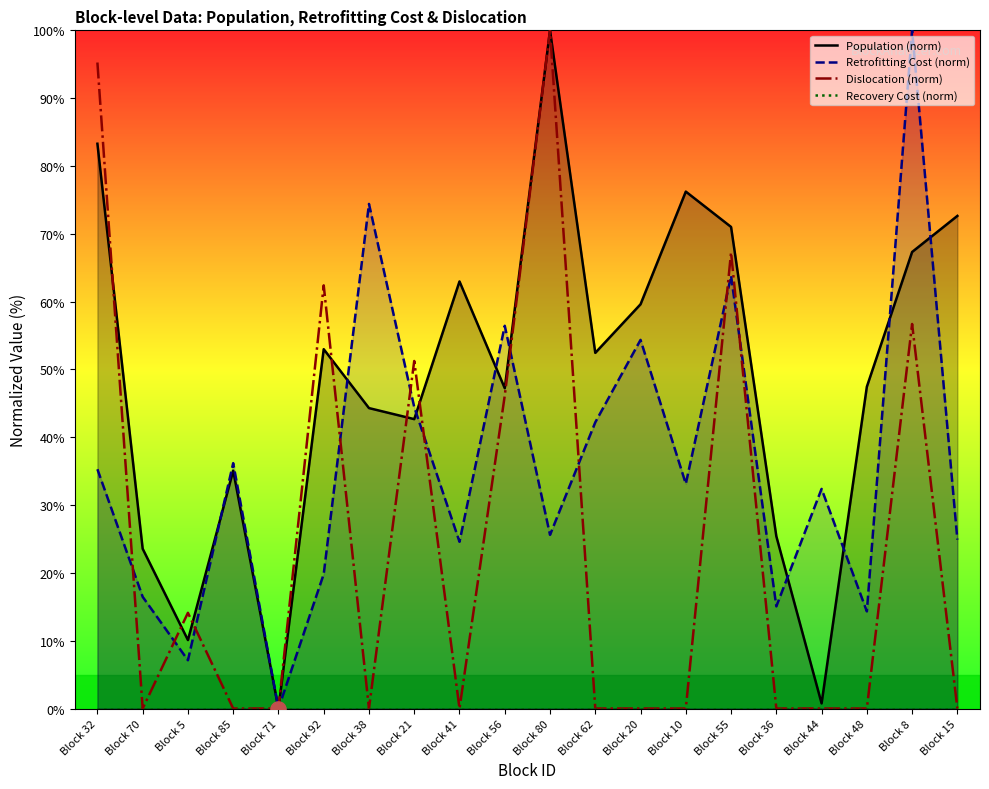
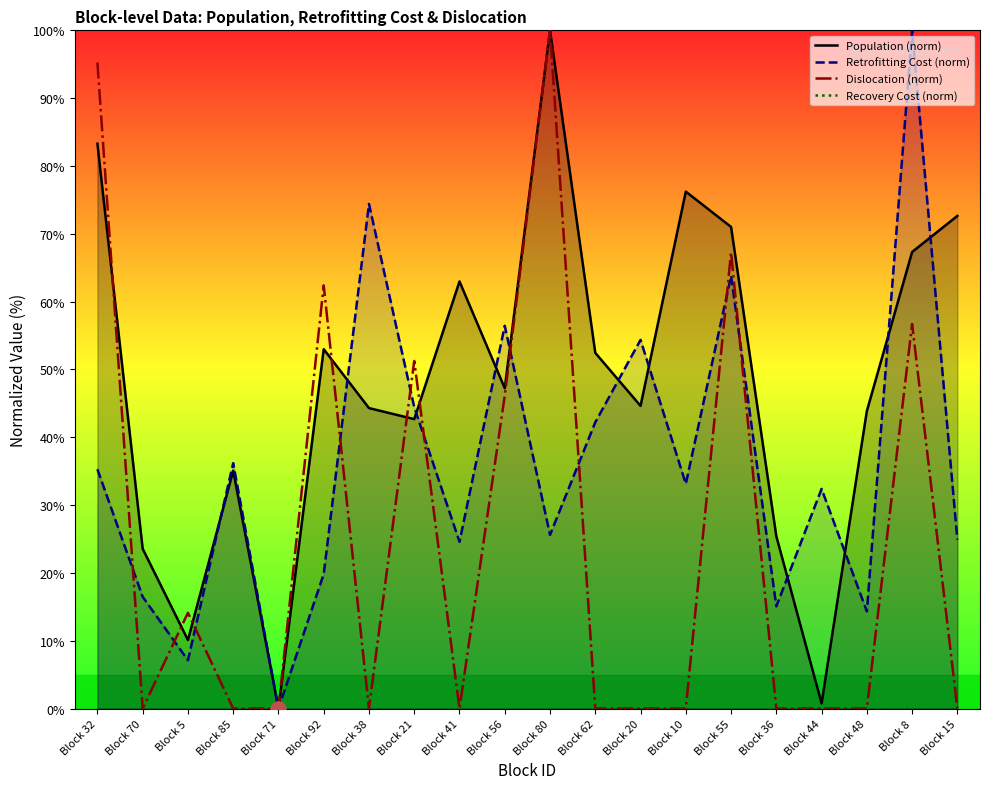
  {
    "Population (norm)": {
      "Block 32": "83%",
      "Block 70": "24%",
      "Block 5": "10%",
      "Block 85": "35%",
      "Block 92": "53%",
      "Block 38": "44%",
      "Block 21": "43%",
      "Block 41": "63%",
      "Block 56": "47%",
      "Block 62": "52%",
-     "Block 20": "60%",
+     "Block 20": "45%",
      "Block 10": "76%",
      "Block 55": "71%",
      "Block 36": "25%",
-     "Block 48": "47%",
+     "Block 48": "44%",
      "Block 8": "67%",
      "Block 15": "73%"
    },
    "Retrofitting Cost (norm)": {
      "Block 32": "35%",
      "Block 70": "16%",
      "Block 5": "7%",
      "Block 85": "36%",
      "Block 92": "20%",
      "Block 38": "74%",
      "Block 21": "44%",
      "Block 41": "25%",
      "Block 56": "56%",
      "Block 80": "26%",
      "Block 62": "42%",
      "Block 20": "54%",
      "Block 10": "33%",
      "Block 55": "64%",
      "Block 36": "15%",
      "Block 44": "32%",
      "Block 48": "14%",
      "Block 8": "100%",
      "Block 15": "25%"
    },
    "Dislocation (norm)": {
      "Block 32": "95%",
      "Block 5": "14%",
      "Block 92": "62%",
      "Block 21": "51%",
      "Block 56": "46%",
      "Block 55": "67%",
      "Block 8": "57%"
    }
  }
